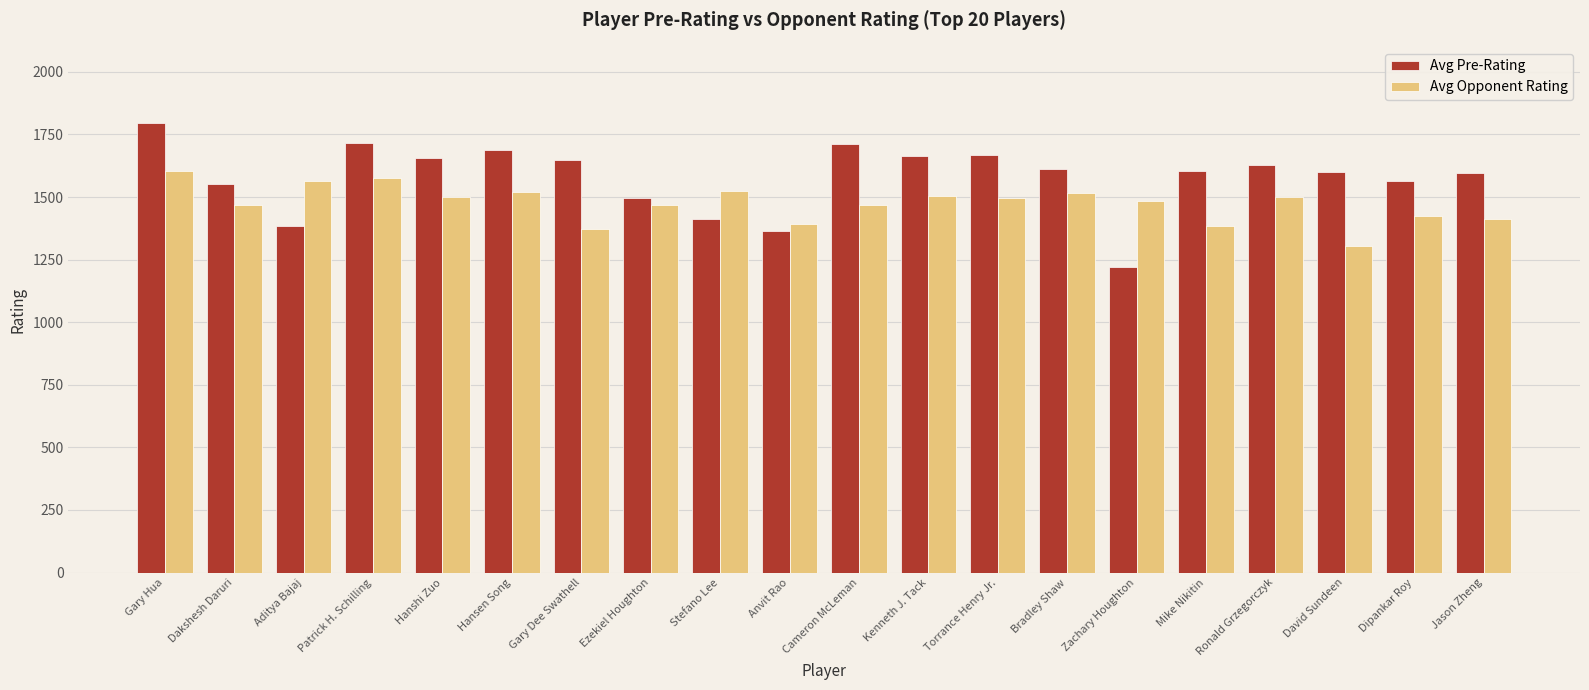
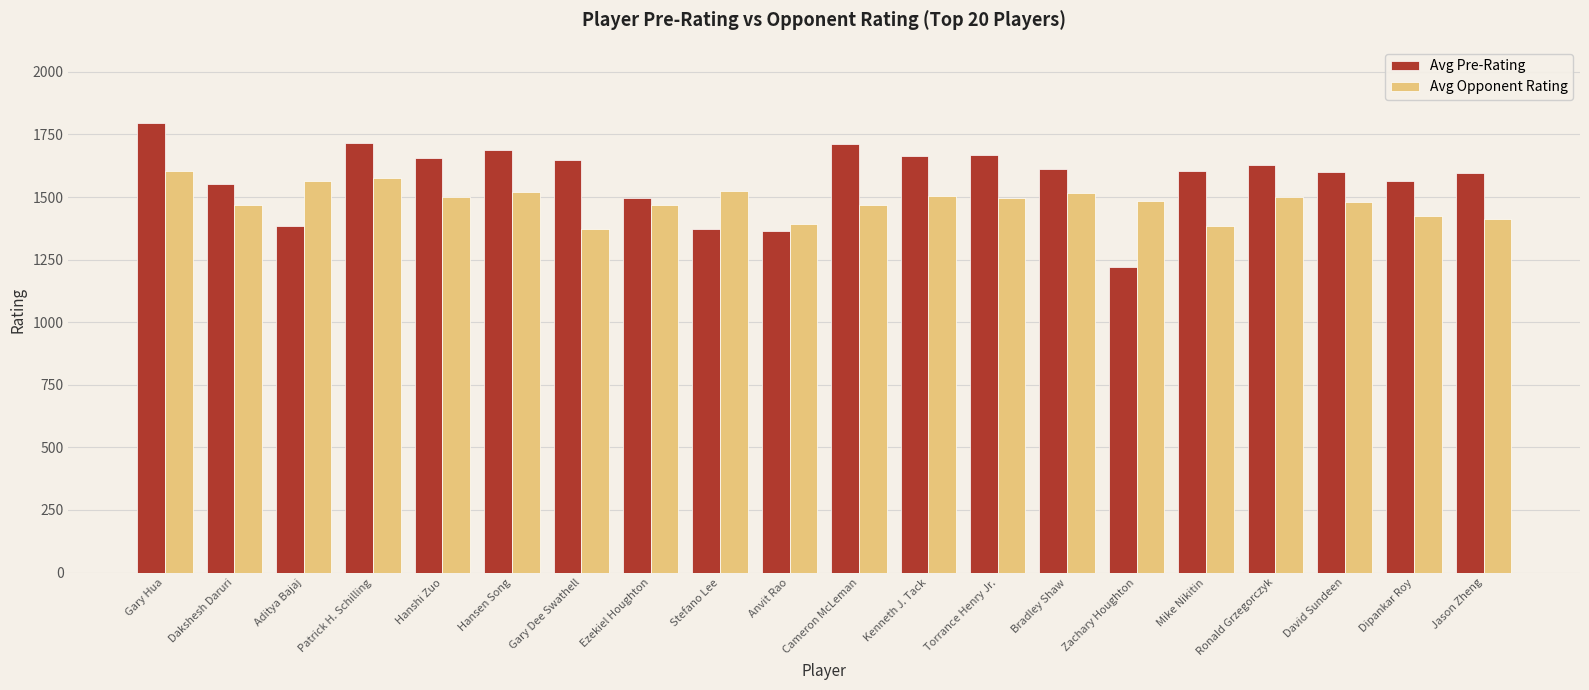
  {
    "Avg Pre-Rating": {
      "Gary Hua": 1790,
      "Dakshesh Daruri": 1550,
      "Aditya Bajaj": 1380,
      "Patrick H. Schilling": 1720,
      "Hanshi Zuo": 1660,
      "Hansen Song": 1690,
      "Gary Dee Swathell": 1650,
      "Ezekiel Houghton": 1500,
-     "Stefano Lee": 1410,
+     "Stefano Lee": 1370,
      "Anvit Rao": 1370,
      "Cameron McLeman": 1710,
      "Kenneth J. Tack": 1660,
      "Torrance Henry Jr.": 1670,
      "Bradley Shaw": 1610,
      "Zachary Houghton": 1220,
      "Mike Nikitin": 1600,
      "Ronald Grzegorczyk": 1630,
      "David Sundeen": 1600,
      "Dipankar Roy": 1560,
      "Jason Zheng": 1600
    },
    "Avg Opponent Rating": {
      "Gary Hua": 1610,
      "Dakshesh Daruri": 1470,
      "Aditya Bajaj": 1560,
      "Patrick H. Schilling": 1570,
      "Hanshi Zuo": 1500,
      "Hansen Song": 1520,
      "Gary Dee Swathell": 1370,
      "Ezekiel Houghton": 1470,
      "Stefano Lee": 1520,
      "Anvit Rao": 1390,
      "Cameron McLeman": 1470,
      "Kenneth J. Tack": 1510,
      "Torrance Henry Jr.": 1500,
      "Bradley Shaw": 1520,
      "Zachary Houghton": 1480,
      "Mike Nikitin": 1390,
      "Ronald Grzegorczyk": 1500,
-     "David Sundeen": 1310,
+     "David Sundeen": 1480,
      "Dipankar Roy": 1430,
      "Jason Zheng": 1410
    }
  }
